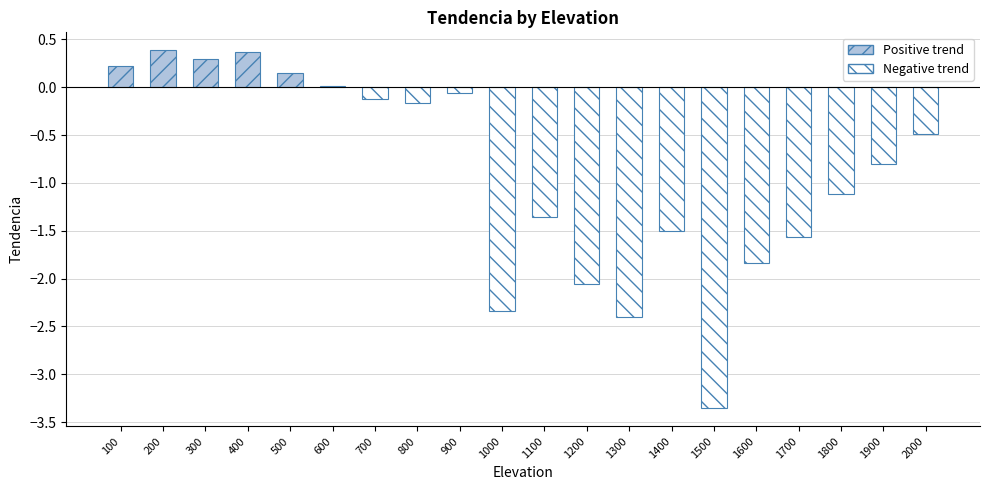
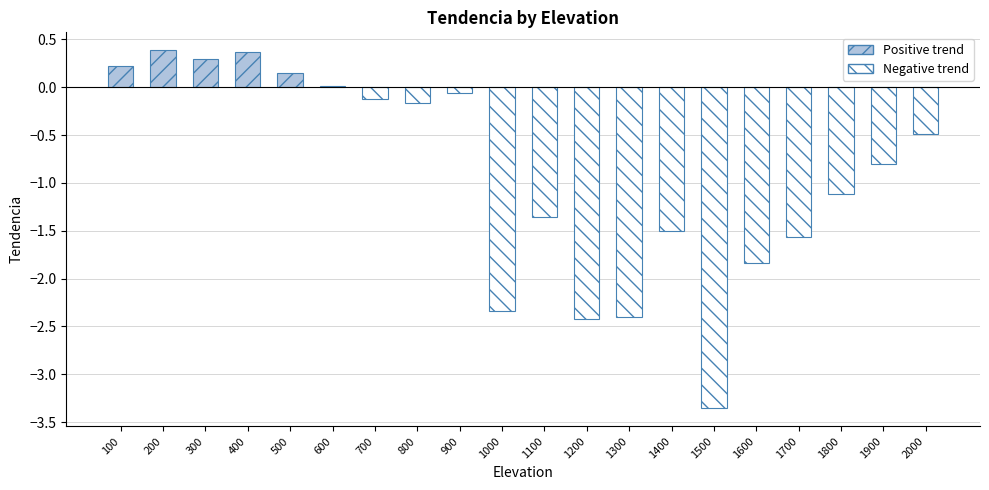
  {
    "100": 0.2,
    "200": 0.4,
    "300": 0.3,
    "400": 0.4,
    "500": 0.1,
    "700": -0.1,
    "800": -0.2,
    "900": -0.1,
    "1000": -2.3,
    "1100": -1.4,
-   "1200": -2.1,
+   "1200": -2.4,
    "1300": -2.4,
    "1400": -1.5,
    "1500": -3.4,
    "1600": -1.8,
    "1700": -1.6,
    "1800": -1.1,
    "1900": -0.8,
    "2000": -0.5
  }
